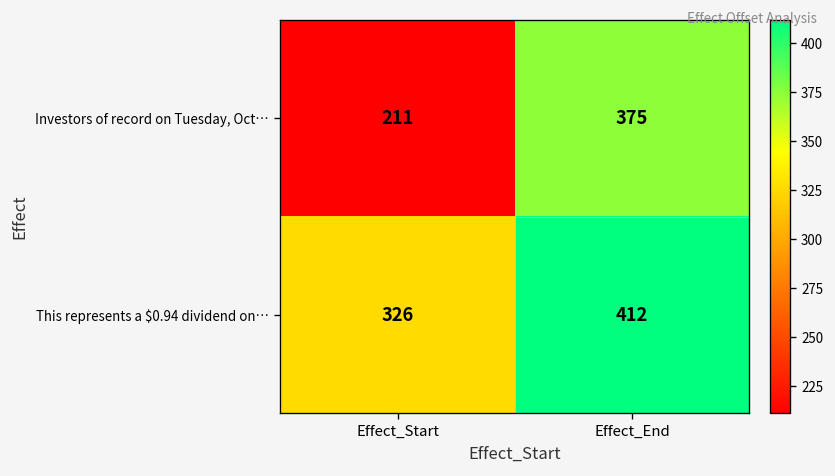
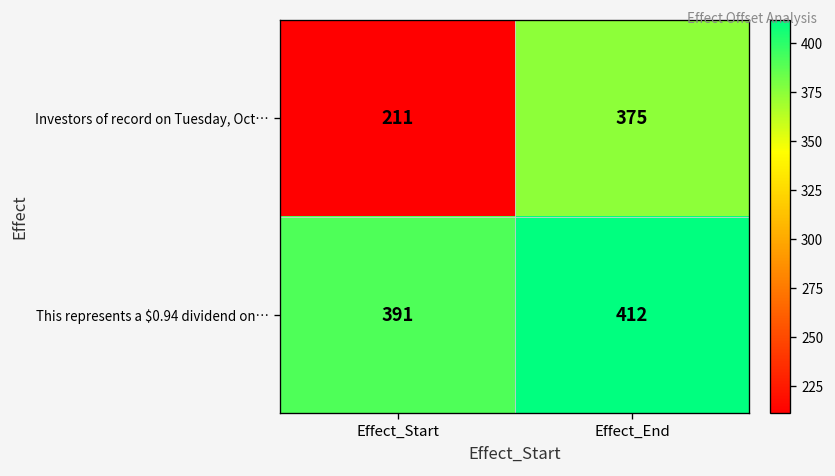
  {
    "Investors of record on Tuesday, Oct…": {
      "Effect_Start": 211,
      "Effect_End": 375
    },
    "This represents a $0.94 dividend on…": {
-     "Effect_Start": 326,
+     "Effect_Start": 391,
      "Effect_End": 412
    }
  }
